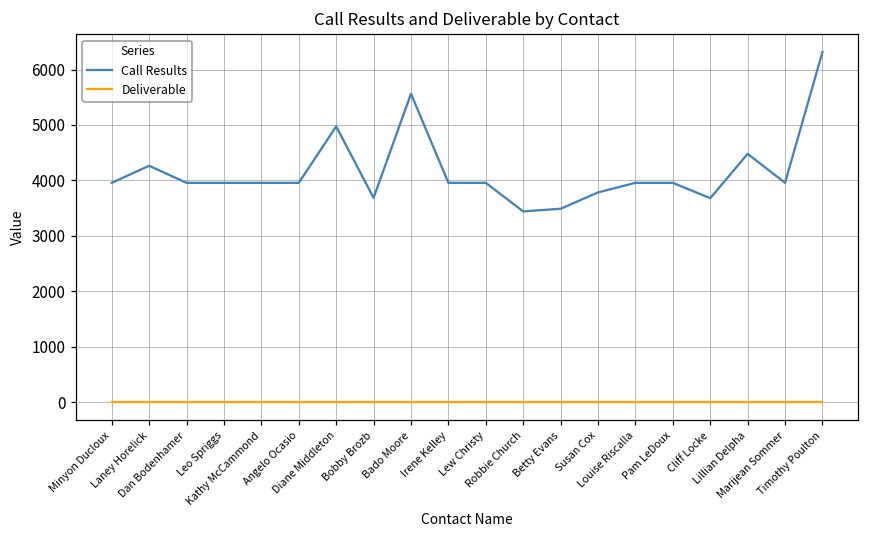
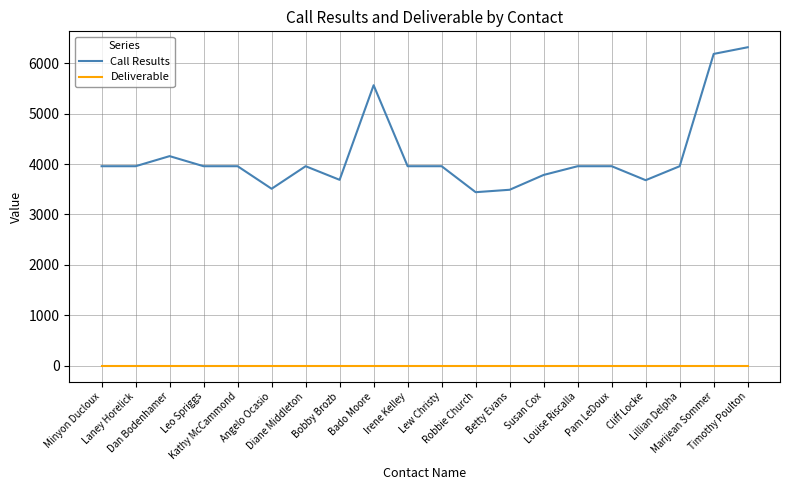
  {
    "Call Results": {
      "Minyon Ducloux": 4000,
-     "Laney Horelick": 4300,
-     "Dan Bodenhamer": 4000,
+     "Laney Horelick": 4000,
+     "Dan Bodenhamer": 4200,
      "Leo Spriggs": 4000,
      "Kathy McCammond": 4000,
-     "Angelo Ocasio": 4000,
-     "Diane Middleton": 5000,
+     "Angelo Ocasio": 3500,
+     "Diane Middleton": 4000,
      "Bobby Brozb": 3700,
      "Bado Moore": 5600,
      "Irene Kelley": 4000,
      "Lew Christy": 4000,
      "Robbie Church": 3400,
      "Betty Evans": 3500,
      "Susan Cox": 3800,
      "Louise Riscalla": 4000,
      "Pam LeDoux": 4000,
      "Cliff Locke": 3700,
-     "Lillian Delpha": 4500,
-     "Marijean Sommer": 4000,
+     "Lillian Delpha": 4000,
+     "Marijean Sommer": 6200,
      "Timothy Poulton": 6300
    },
    "Deliverable": {
      "Minyon Ducloux": 0,
      "Laney Horelick": 0,
      "Dan Bodenhamer": 0,
      "Leo Spriggs": 0,
      "Kathy McCammond": 0,
      "Angelo Ocasio": 0,
      "Diane Middleton": 0,
      "Bobby Brozb": 0,
      "Bado Moore": 0,
      "Irene Kelley": 0,
      "Lew Christy": 0,
      "Robbie Church": 0,
      "Betty Evans": 0,
      "Susan Cox": 0,
      "Louise Riscalla": 0,
      "Pam LeDoux": 0,
      "Cliff Locke": 0,
      "Lillian Delpha": 0,
      "Marijean Sommer": 0,
      "Timothy Poulton": 0
    }
  }
